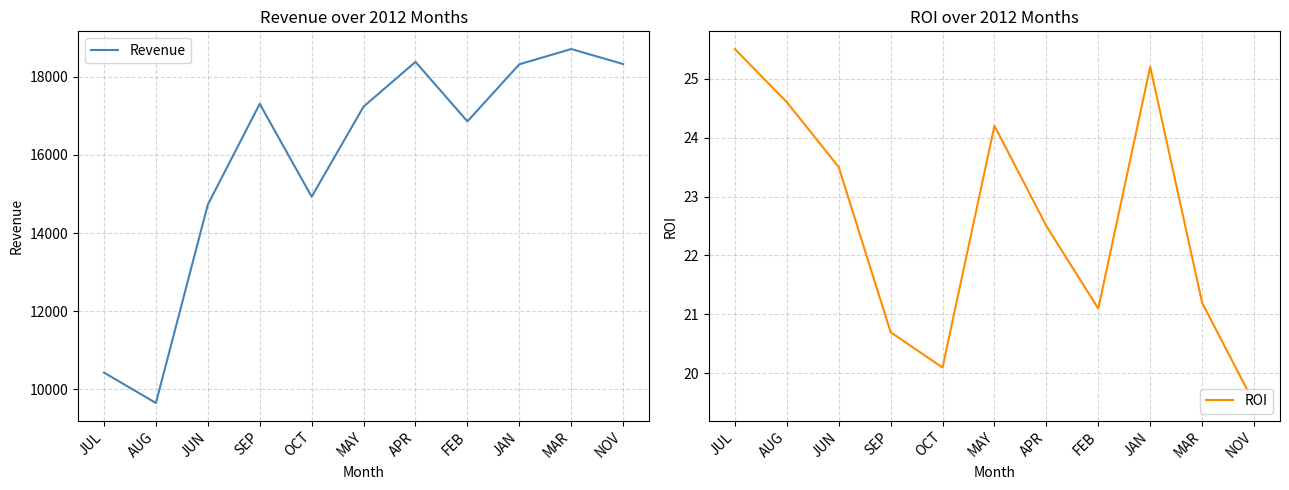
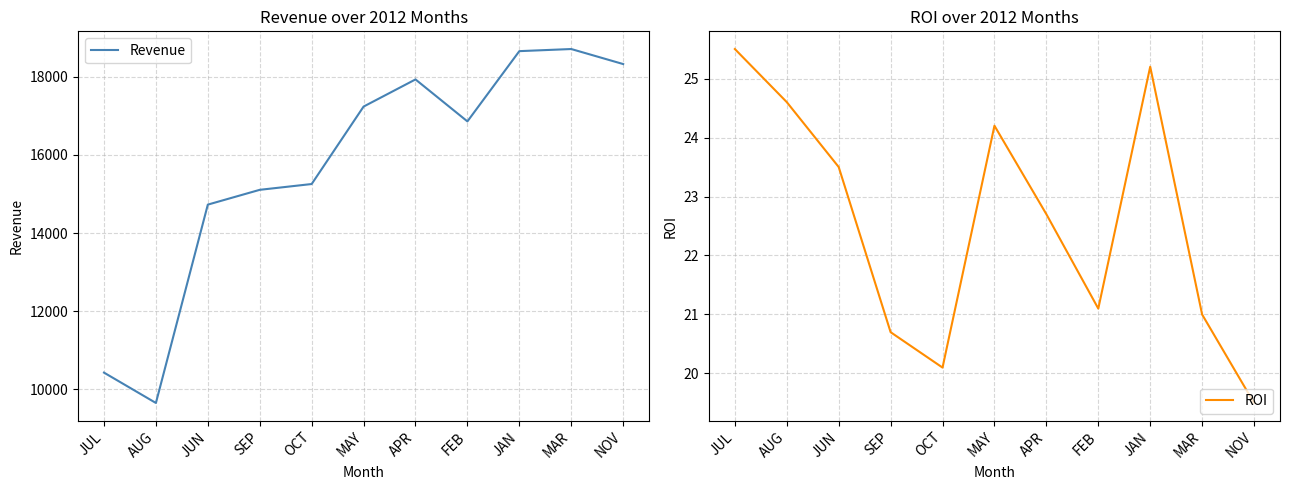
  {
    "Revenue over 2012 Months": {
      "JUL": 10400,
      "AUG": 9700,
      "JUN": 14700,
-     "SEP": 17300,
-     "OCT": 14900,
+     "SEP": 15100,
+     "OCT": 15300,
      "MAY": 17200,
-     "APR": 18400,
+     "APR": 17900,
      "FEB": 16900,
-     "JAN": 18300,
+     "JAN": 18700,
      "MAR": 18700,
      "NOV": 18300
    },
    "ROI over 2012 Months": {
      "JUL": 25.5,
      "AUG": 24.6,
      "JUN": 23.5,
      "SEP": 20.7,
      "OCT": 20.1,
      "MAY": 24.2,
-     "APR": 22.5,
+     "APR": 22.7,
      "FEB": 21.1,
      "JAN": 25.2,
-     "MAR": 21.2
+     "MAR": 21.0
    }
  }
